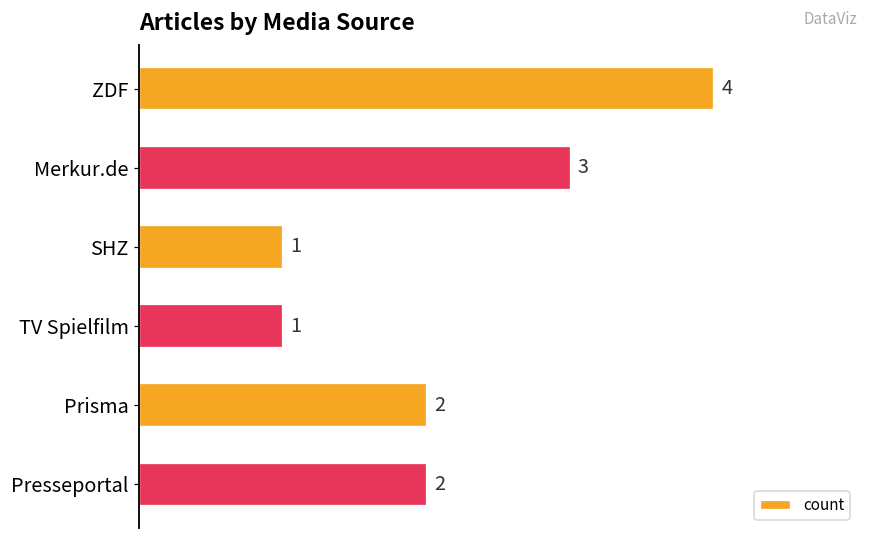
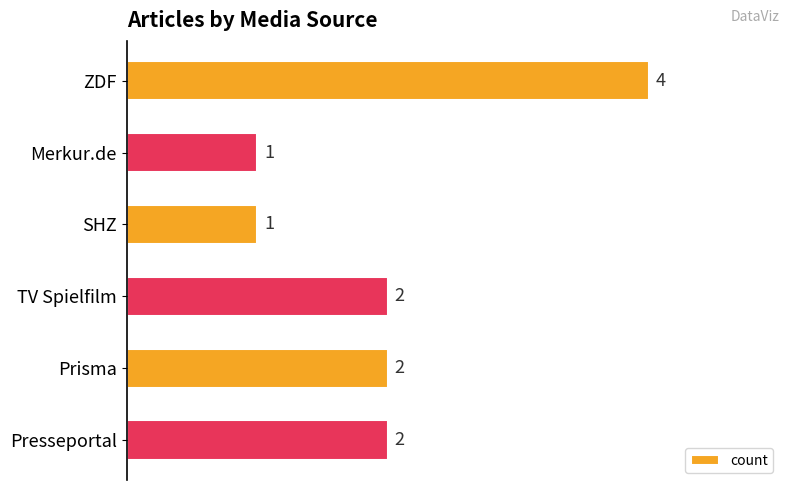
  {
    "ZDF": 4,
-   "Merkur.de": 3,
+   "Merkur.de": 1,
    "SHZ": 1,
-   "TV Spielfilm": 1,
+   "TV Spielfilm": 2,
    "Prisma": 2,
    "Presseportal": 2
  }
